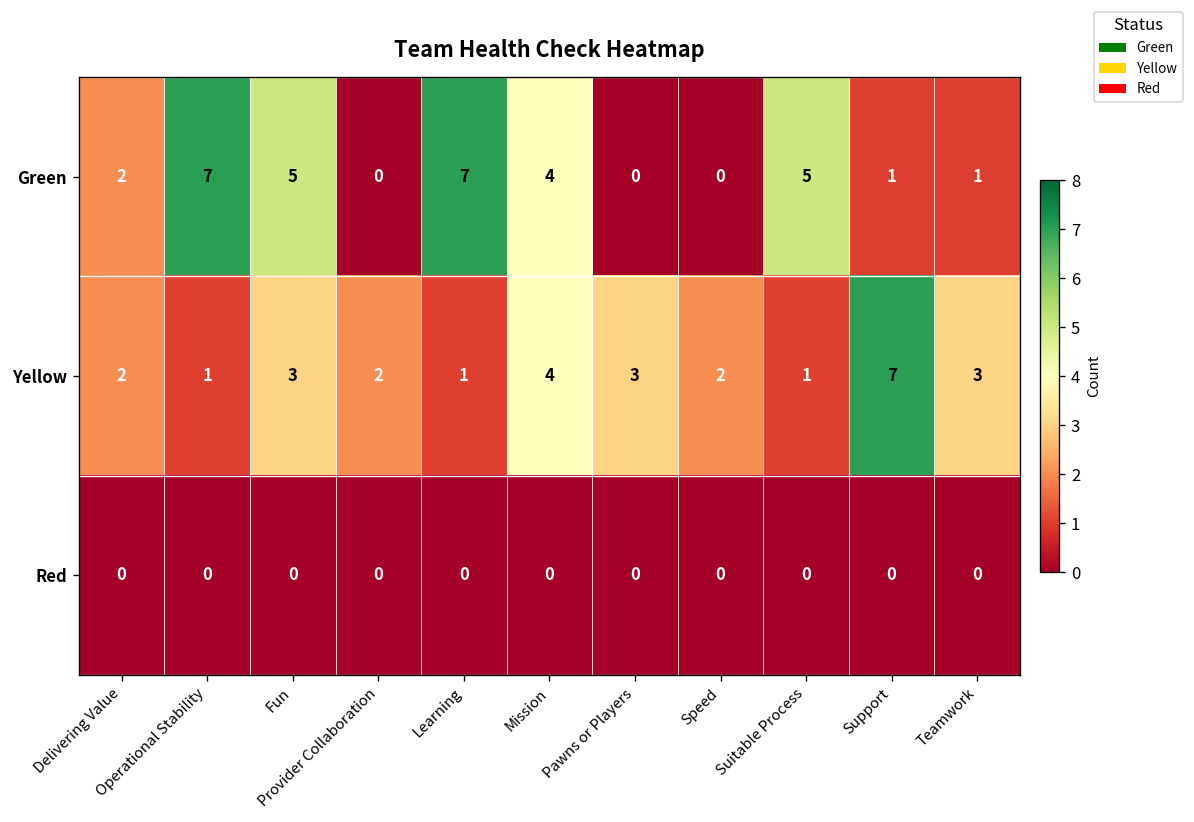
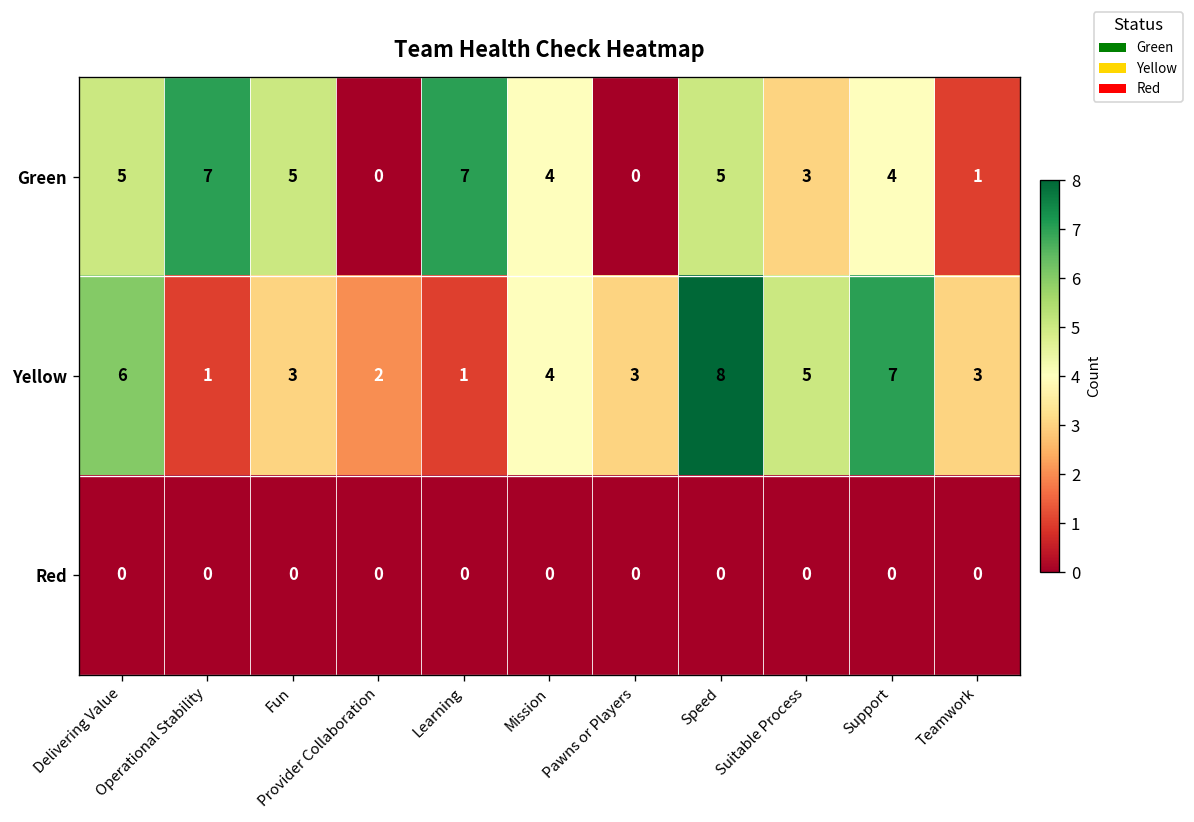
  {
    "Green": {
-     "Delivering Value": 2,
+     "Delivering Value": 5,
      "Operational Stability": 7,
      "Fun": 5,
      "Provider Collaboration": 0,
      "Learning": 7,
      "Mission": 4,
      "Pawns or Players": 0,
-     "Speed": 0,
-     "Suitable Process": 5,
-     "Support": 1,
+     "Speed": 5,
+     "Suitable Process": 3,
+     "Support": 4,
      "Teamwork": 1
    },
    "Yellow": {
-     "Delivering Value": 2,
+     "Delivering Value": 6,
      "Operational Stability": 1,
      "Fun": 3,
      "Provider Collaboration": 2,
      "Learning": 1,
      "Mission": 4,
      "Pawns or Players": 3,
-     "Speed": 2,
-     "Suitable Process": 1,
+     "Speed": 8,
+     "Suitable Process": 5,
      "Support": 7,
      "Teamwork": 3
    },
    "Red": {
      "Delivering Value": 0,
      "Operational Stability": 0,
      "Fun": 0,
      "Provider Collaboration": 0,
      "Learning": 0,
      "Mission": 0,
      "Pawns or Players": 0,
      "Speed": 0,
      "Suitable Process": 0,
      "Support": 0,
      "Teamwork": 0
    }
  }
